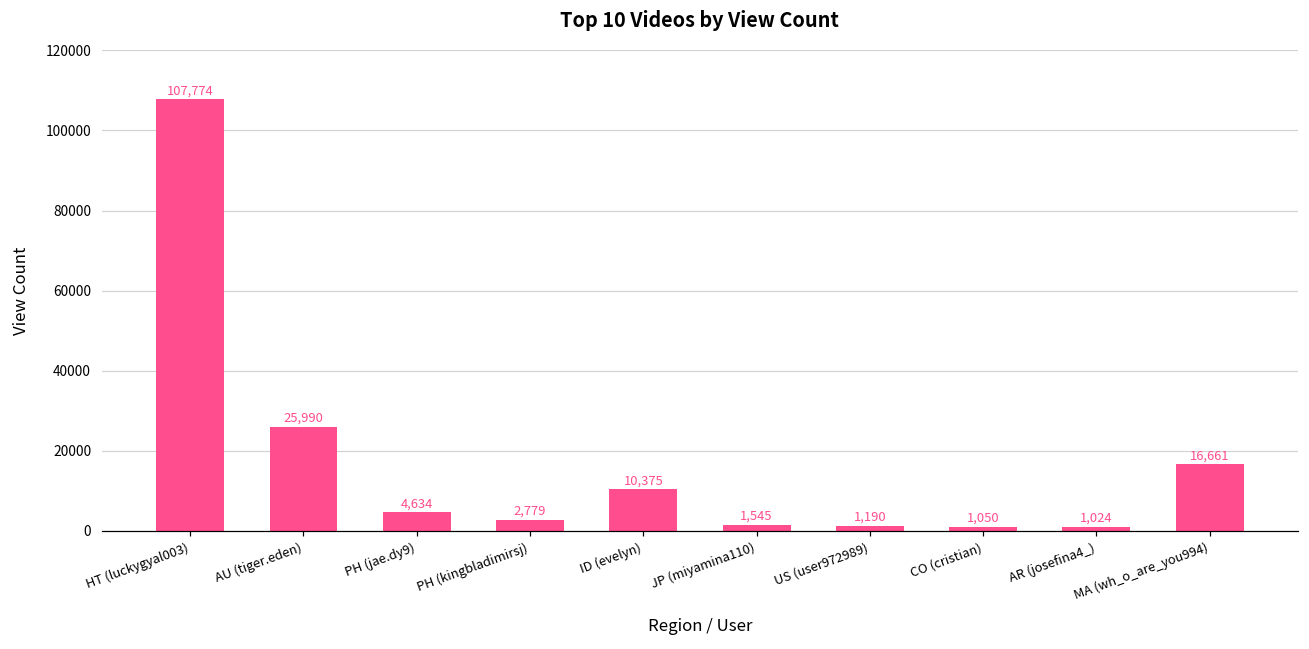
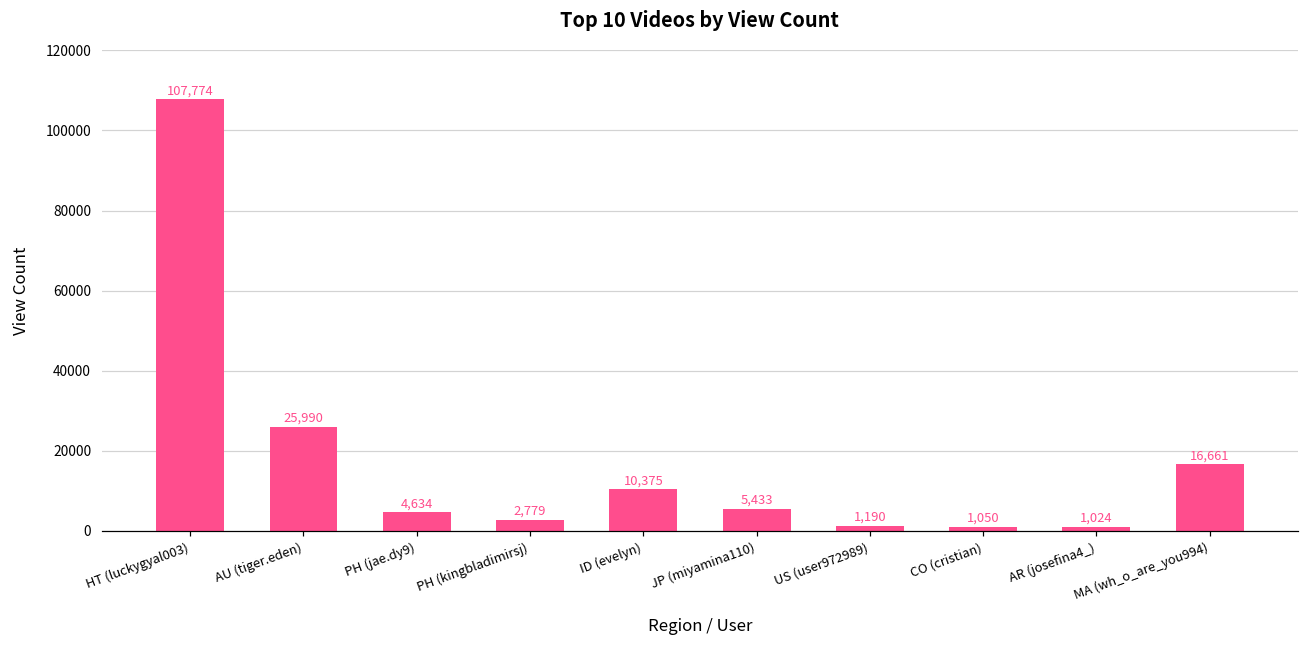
  {
    "HT (luckygyal003)": "107,774",
    "AU (tiger.eden)": "25,990",
    "PH (jae.dy9)": "4,634",
    "PH (kingbladimirsj)": "2,779",
    "ID (evelyn)": "10,375",
-   "JP (miyamina110)": "1,545",
+   "JP (miyamina110)": "5,433",
    "US (user972989)": "1,190",
    "CO (cristian)": "1,050",
    "AR (josefina4_)": "1,024",
    "MA (wh_o_are_you994)": "16,661"
  }
